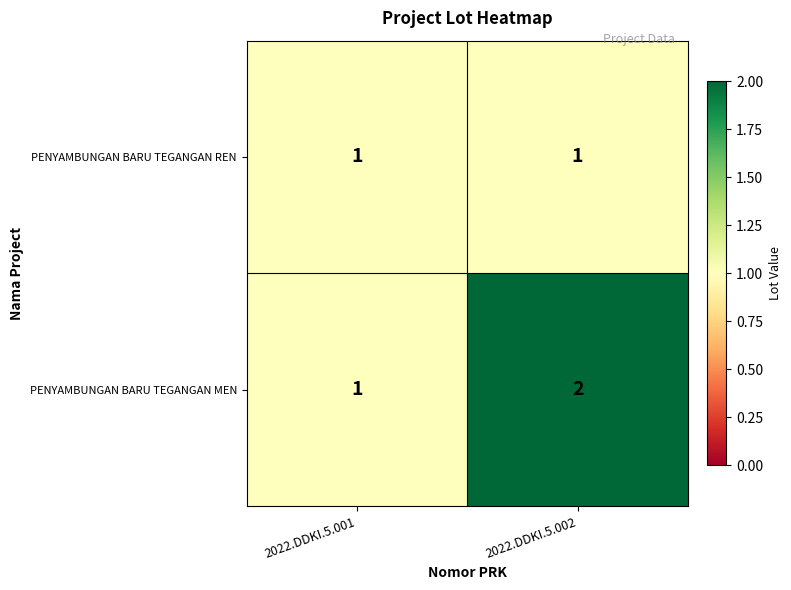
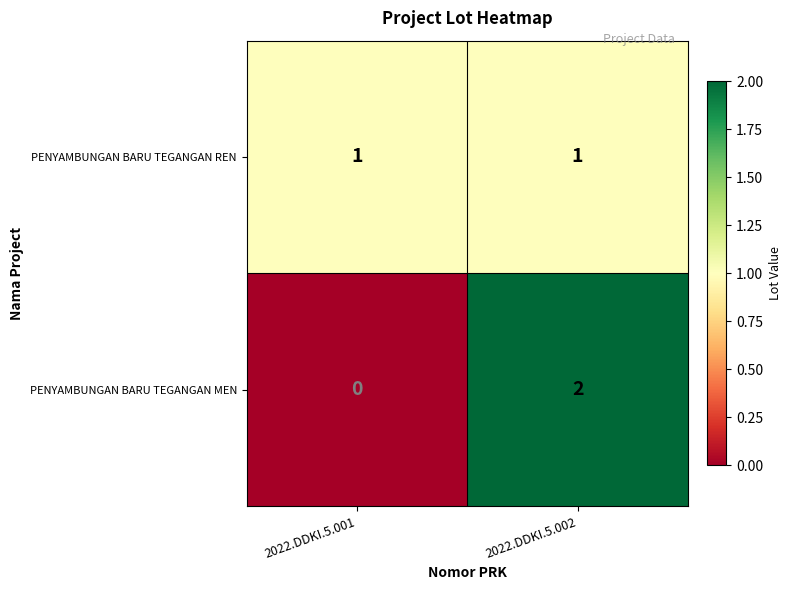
  {
    "PENYAMBUNGAN BARU TEGANGAN REN": {
      "2022.DDKI.5.001": 1,
      "2022.DDKI.5.002": 1
    },
    "PENYAMBUNGAN BARU TEGANGAN MEN": {
-     "2022.DDKI.5.001": 1,
+     "2022.DDKI.5.001": 0,
      "2022.DDKI.5.002": 2
    }
  }
